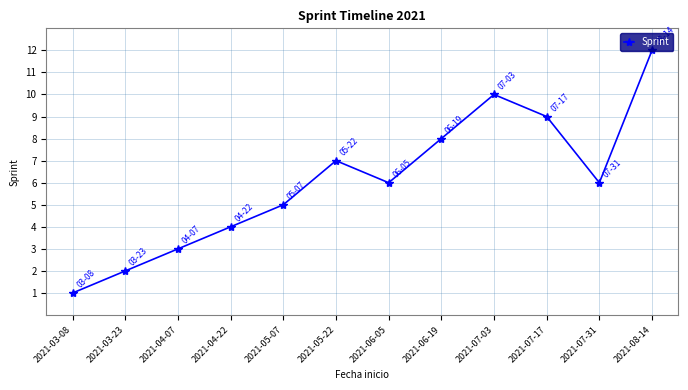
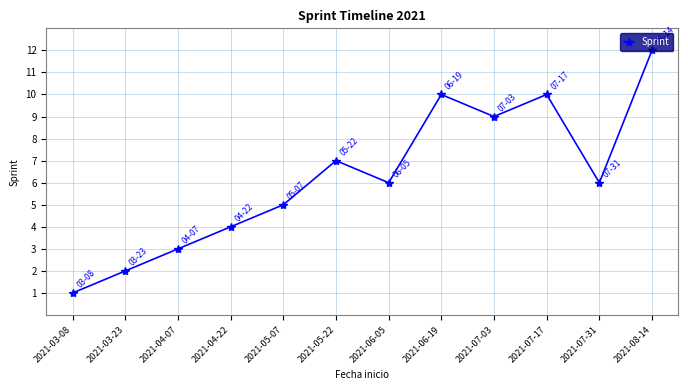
  {
-   "2021-06-19": 8,
-   "2021-07-03": 10,
-   "2021-07-17": 9
+   "2021-06-19": 10,
+   "2021-07-03": 9,
+   "2021-07-17": 10
  }
